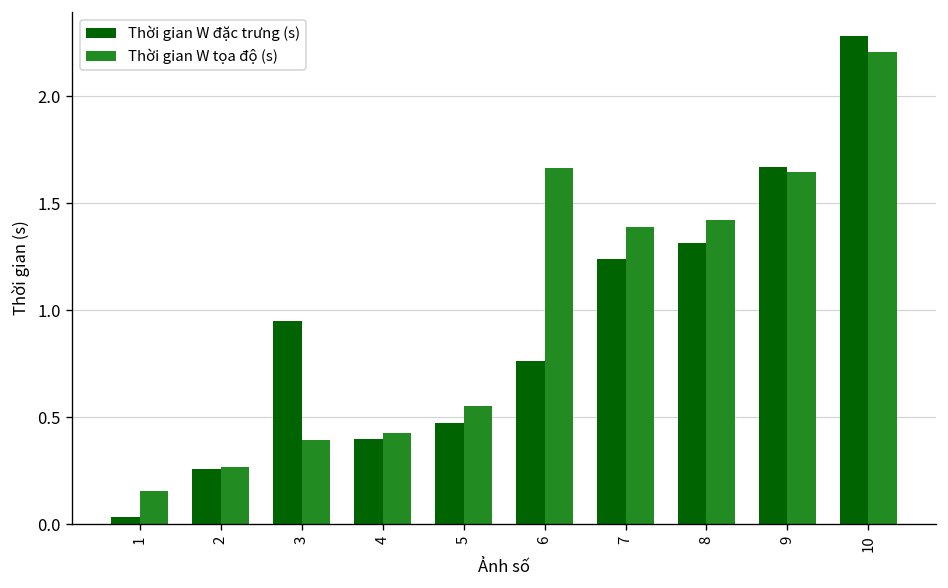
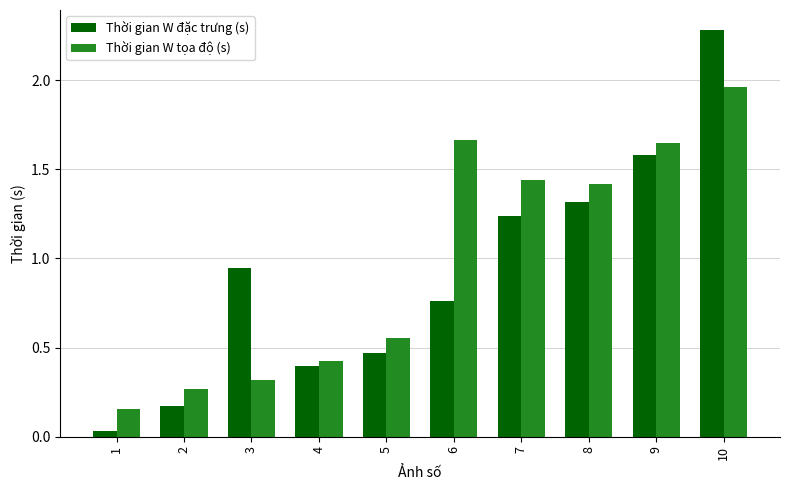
  {
    "Thời gian W đặc trưng (s)": {
      "1": 0.03,
-     "2": 0.26,
+     "2": 0.17,
      "3": 0.95,
      "4": 0.40,
      "5": 0.47,
      "6": 0.76,
      "7": 1.24,
      "8": 1.32,
-     "9": 1.67,
+     "9": 1.58,
      "10": 2.28
    },
    "Thời gian W tọa độ (s)": {
      "1": 0.15,
      "2": 0.27,
-     "3": 0.39,
+     "3": 0.32,
      "4": 0.43,
      "5": 0.55,
      "6": 1.67,
-     "7": 1.39,
+     "7": 1.44,
      "8": 1.42,
      "9": 1.65,
-     "10": 2.21
+     "10": 1.96
    }
  }
